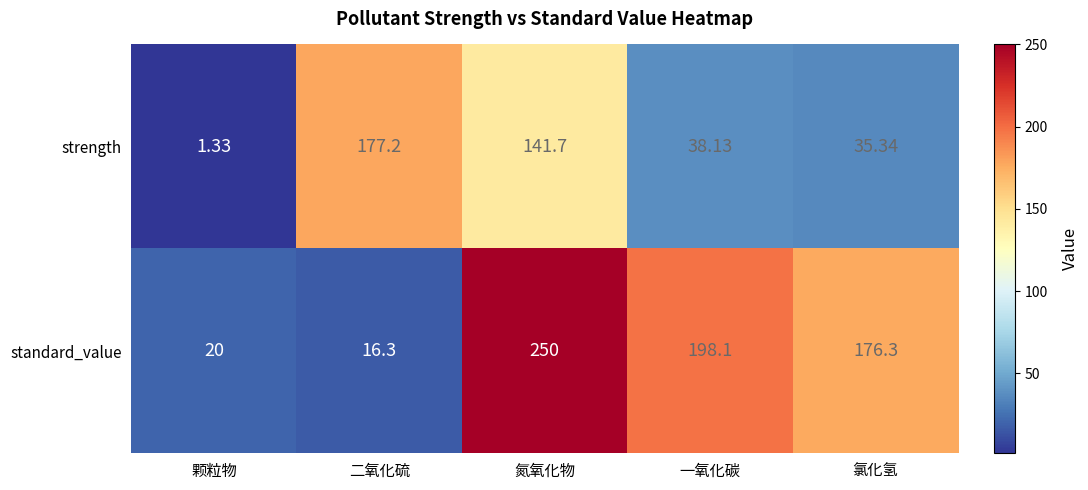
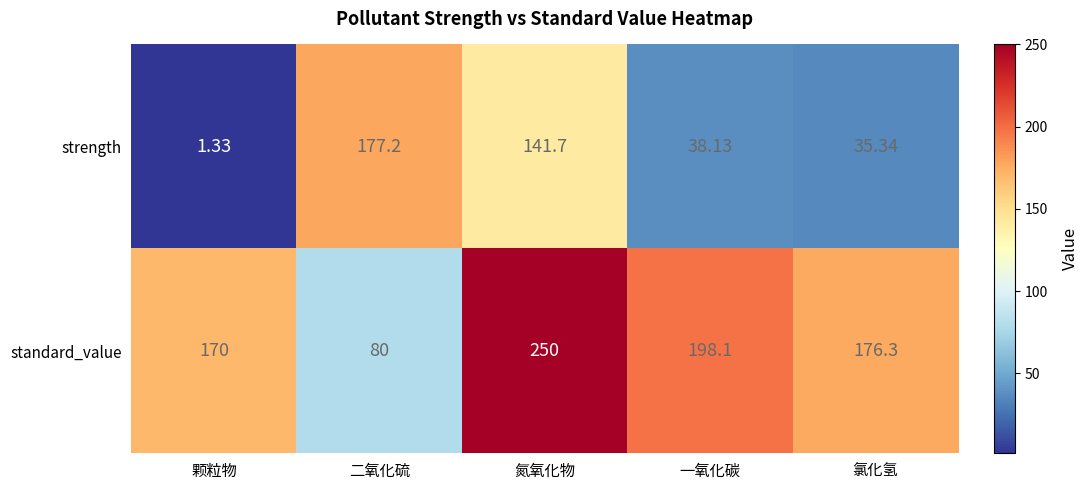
  {
    "strength": {
      "颗粒物": 1.33,
      "二氧化硫": 177.2,
      "氮氧化物": 141.7,
      "一氧化碳": 38.13,
      "氯化氢": 35.34
    },
    "standard_value": {
-     "颗粒物": 20,
-     "二氧化硫": 16.3,
+     "颗粒物": 170,
+     "二氧化硫": 80,
      "氮氧化物": 250,
      "一氧化碳": 198.1,
      "氯化氢": 176.3
    }
  }
